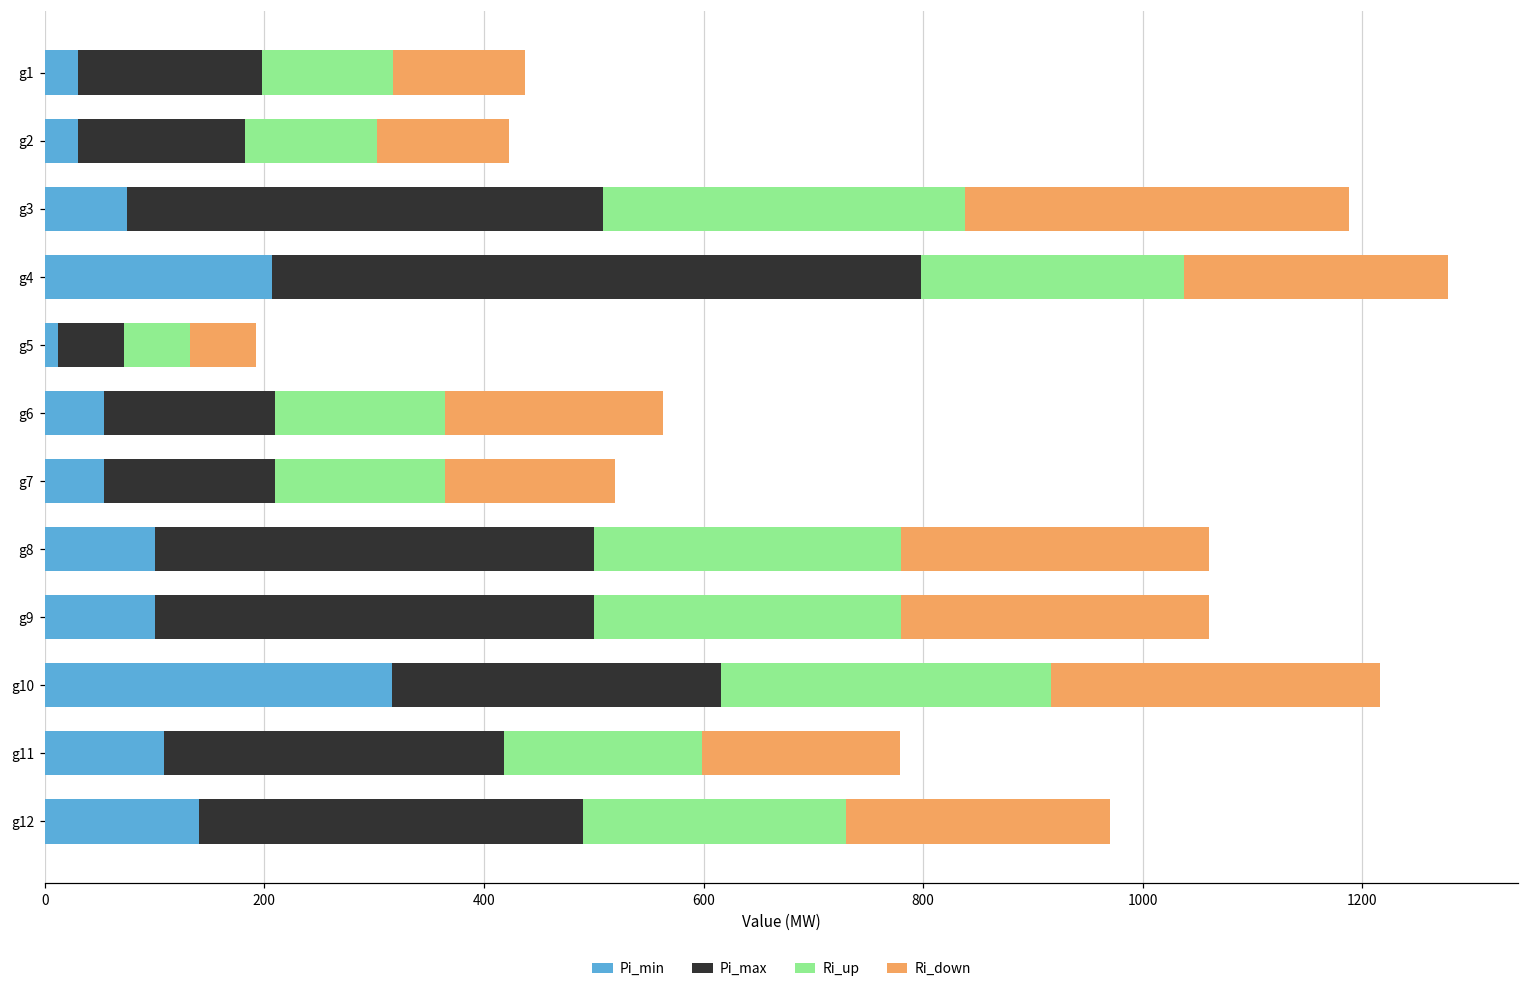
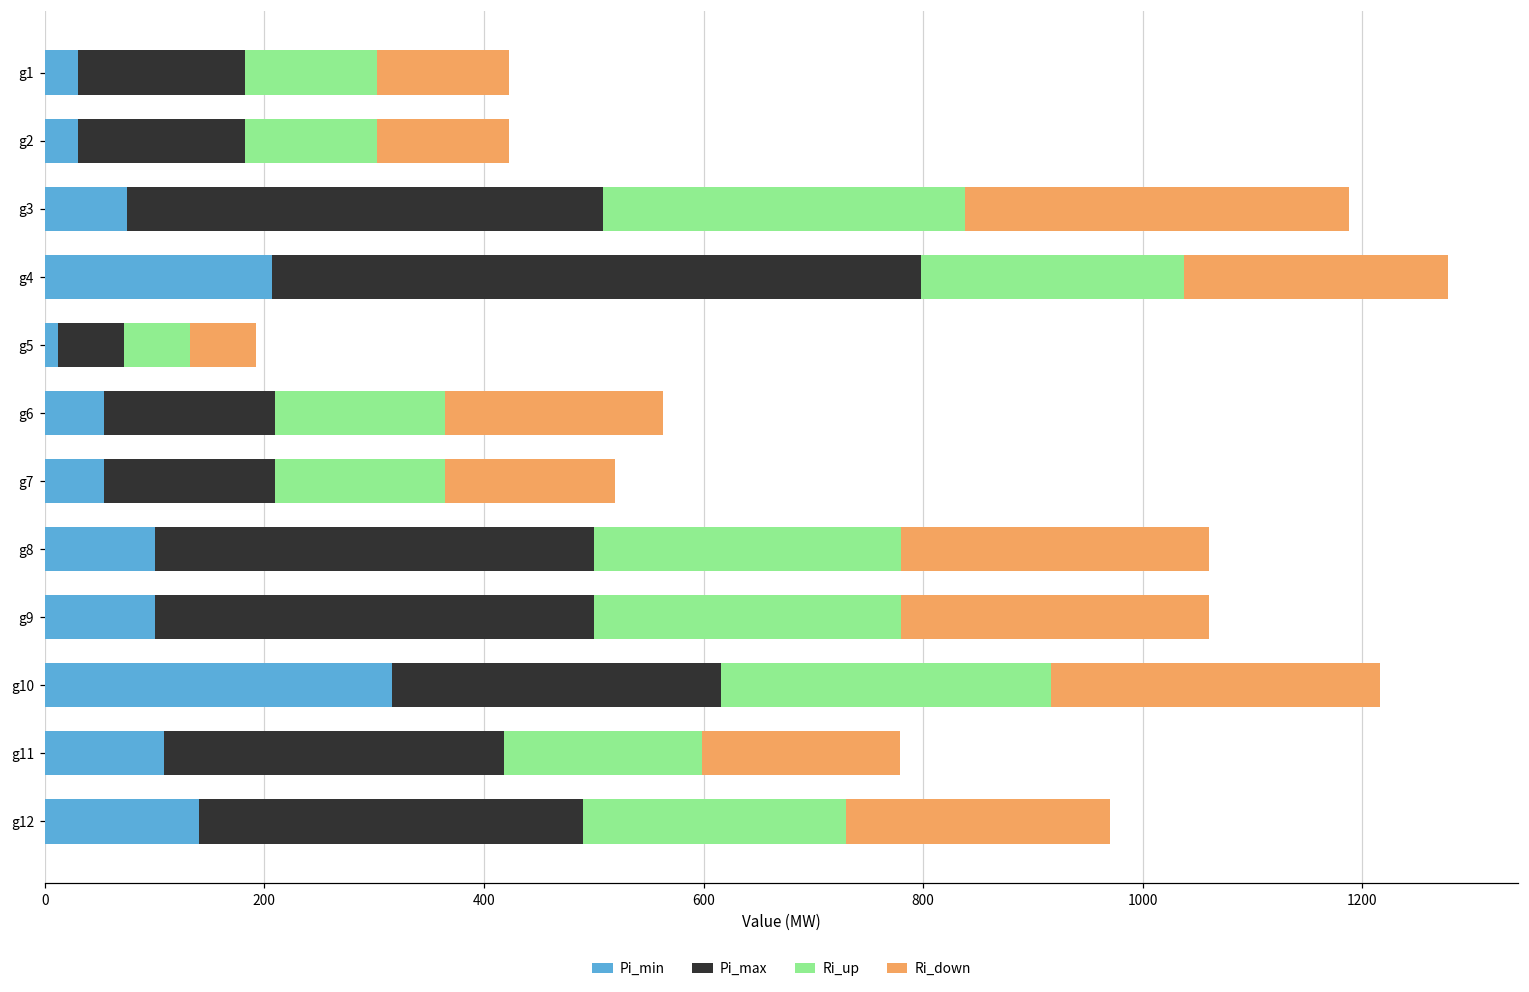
  {
    "Pi_min": {
      "g1": 30,
      "g2": 30,
      "g3": 80,
      "g4": 210,
      "g5": 10,
      "g6": 50,
      "g7": 50,
      "g8": 100,
      "g9": 100,
      "g10": 320,
      "g11": 110,
      "g12": 140
    },
    "Pi_max": {
-     "g1": 170,
+     "g1": 150,
      "g2": 150,
      "g3": 430,
      "g4": 590,
      "g5": 60,
      "g6": 160,
      "g7": 160,
      "g8": 400,
      "g9": 400,
      "g10": 300,
      "g11": 310,
      "g12": 350
    },
    "Ri_up": {
      "g1": 120,
      "g2": 120,
      "g3": 330,
      "g4": 240,
      "g5": 60,
      "g6": 150,
      "g7": 150,
      "g8": 280,
      "g9": 280,
      "g10": 300,
      "g11": 180,
      "g12": 240
    },
    "Ri_down": {
      "g1": 120,
      "g2": 120,
      "g3": 350,
      "g4": 240,
      "g5": 60,
      "g6": 200,
      "g7": 160,
      "g8": 280,
      "g9": 280,
      "g10": 300,
      "g11": 180,
      "g12": 240
    }
  }
